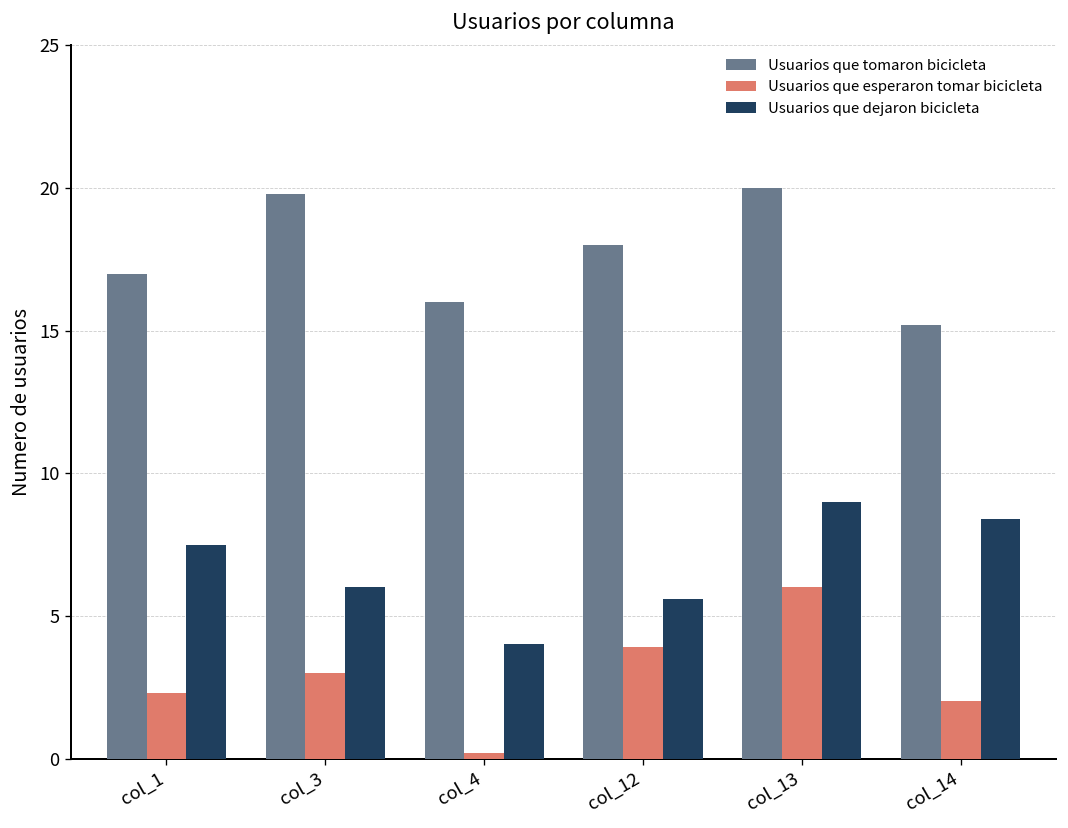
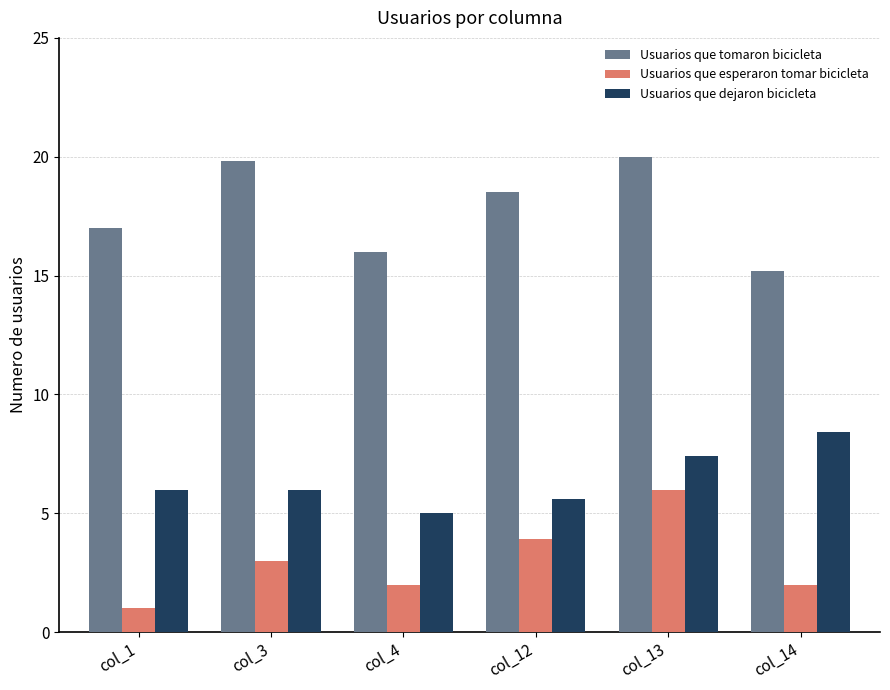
  {
    "Usuarios que tomaron bicicleta": {
      "col_1": 17.0,
      "col_3": 19.8,
      "col_4": 16.0,
-     "col_12": 18.0,
+     "col_12": 18.5,
      "col_13": 20.0,
      "col_14": 15.2
    },
    "Usuarios que esperaron tomar bicicleta": {
-     "col_1": 2.3,
+     "col_1": 1.0,
      "col_3": 3.0,
-     "col_4": 0.2,
+     "col_4": 2.0,
      "col_12": 3.9,
      "col_13": 6.0,
      "col_14": 2.0
    },
    "Usuarios que dejaron bicicleta": {
-     "col_1": 7.5,
+     "col_1": 6.0,
      "col_3": 6.0,
-     "col_4": 4,
+     "col_4": 5,
      "col_12": 5.6,
-     "col_13": 9.0,
+     "col_13": 7.4,
      "col_14": 8.4
    }
  }
